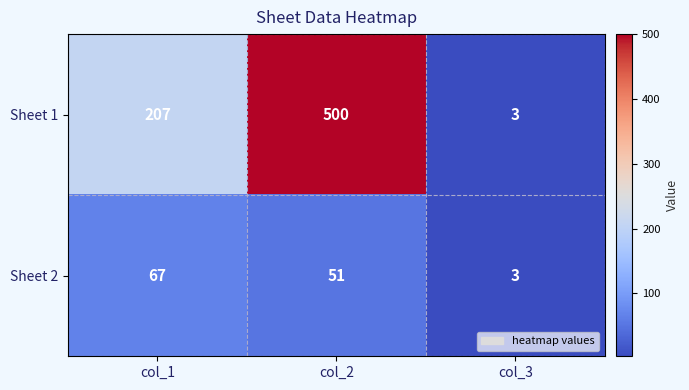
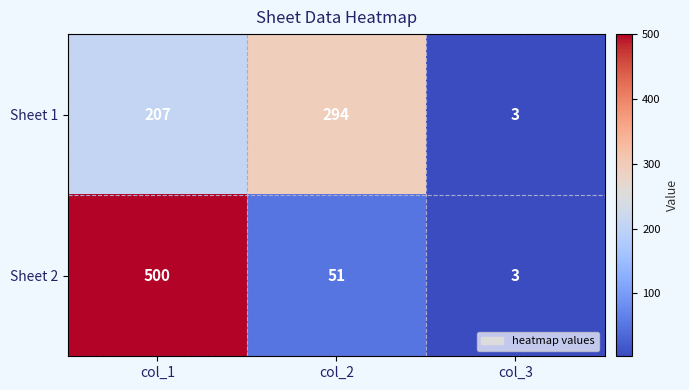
  {
    "Sheet 1": {
      "col_1": 207,
-     "col_2": 500,
+     "col_2": 294,
      "col_3": 3
    },
    "Sheet 2": {
-     "col_1": 67,
+     "col_1": 500,
      "col_2": 51,
      "col_3": 3
    }
  }
